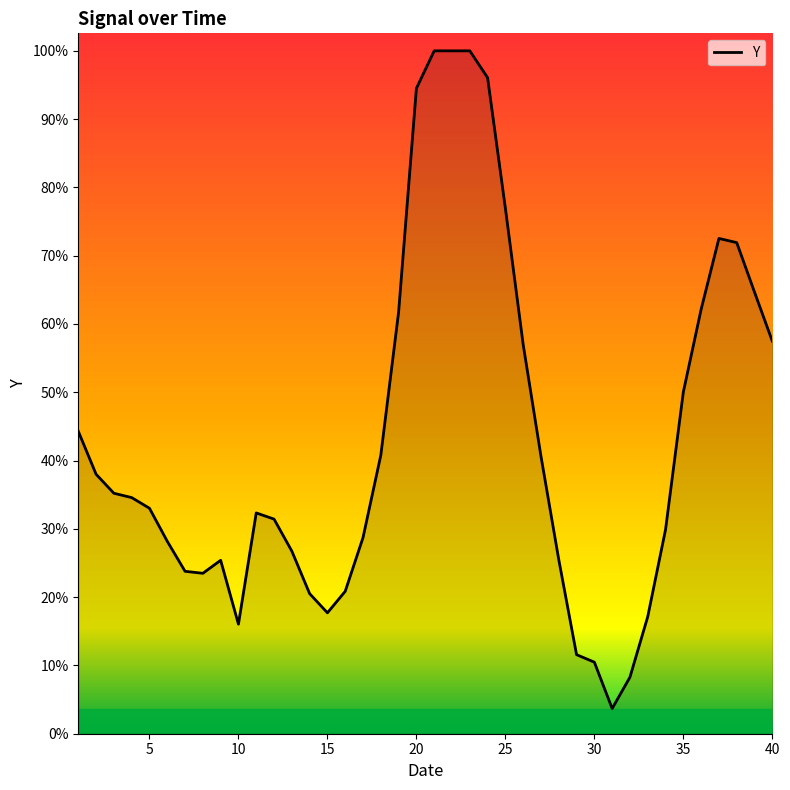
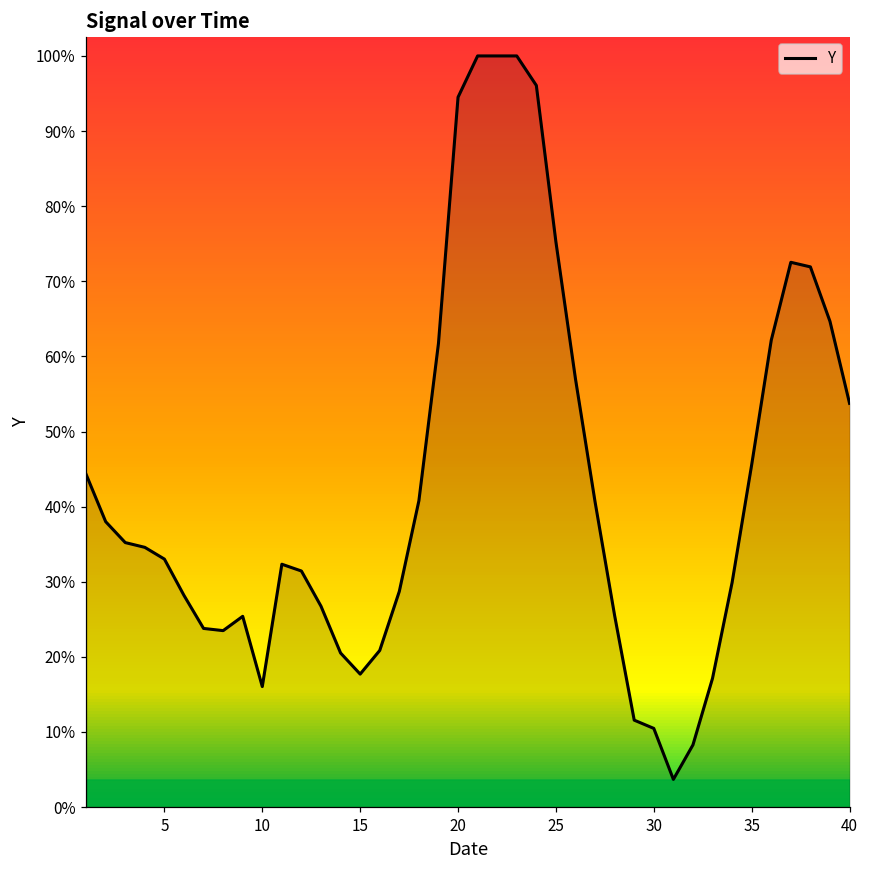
  {
    "5": "33%",
    "10": "16%",
    "15": "18%",
    "20": "95%",
-   "25": "77%",
+   "25": "75%",
    "30": "10%",
-   "35": "50%",
-   "40": "57%"
+   "35": "46%",
+   "40": "54%"
  }
